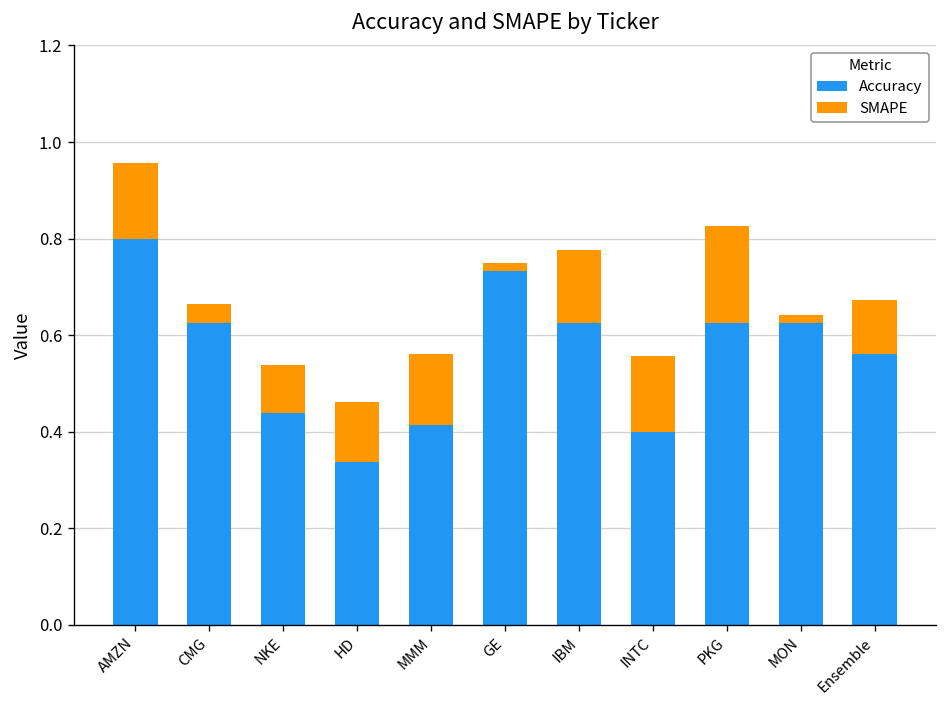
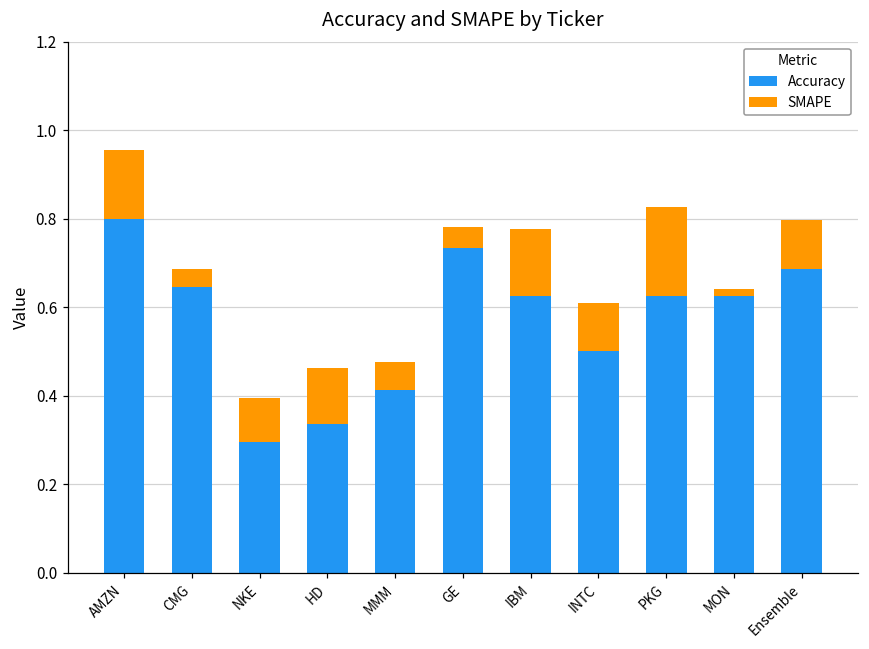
  {
    "Accuracy": {
      "AMZN": 0.80,
-     "CMG": 0.63,
-     "NKE": 0.44,
+     "CMG": 0.65,
+     "NKE": 0.30,
      "HD": 0.34,
      "MMM": 0.41,
      "GE": 0.73,
      "IBM": 0.63,
-     "INTC": 0.4,
+     "INTC": 0.5,
      "PKG": 0.63,
      "MON": 0.63,
-     "Ensemble": 0.56
+     "Ensemble": 0.69
    },
    "SMAPE": {
      "AMZN": 0.16,
      "CMG": 0.04,
      "NKE": 0.10,
      "HD": 0.13,
-     "MMM": 0.15,
-     "GE": 0.02,
+     "MMM": 0.06,
+     "GE": 0.05,
      "IBM": 0.15,
-     "INTC": 0.16,
+     "INTC": 0.11,
      "PKG": 0.20,
      "MON": 0.02,
      "Ensemble": 0.11
    }
  }
